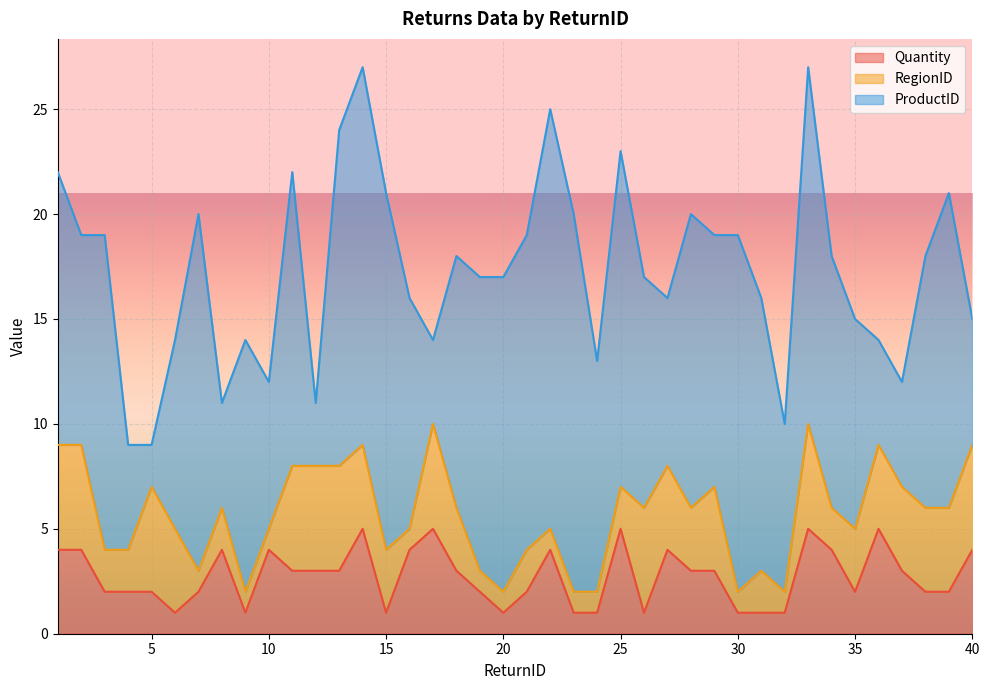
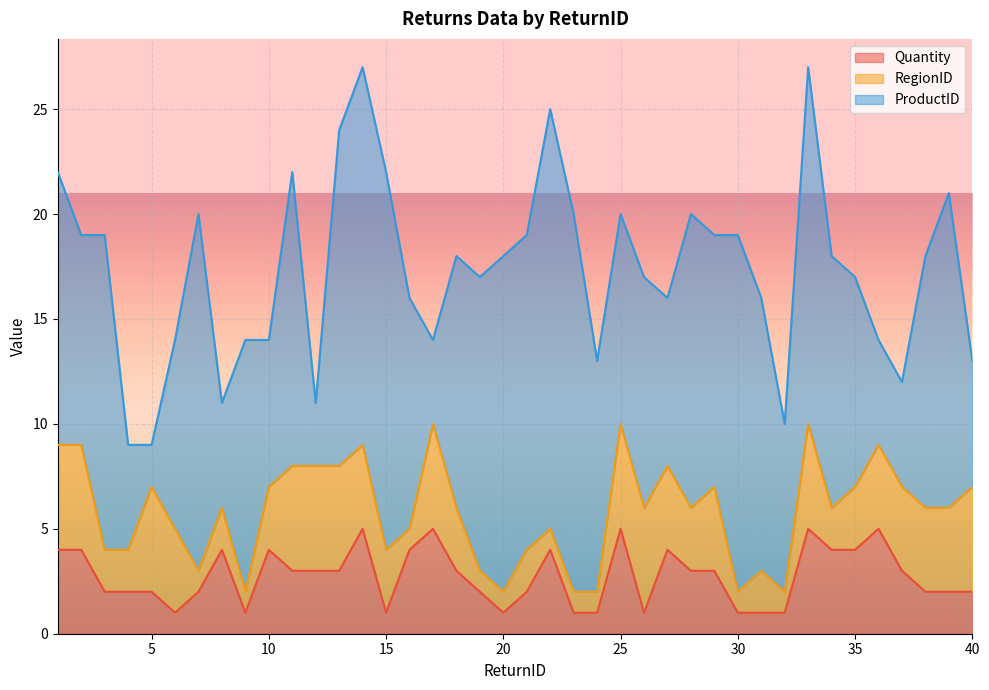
  {
    "Quantity": {
      "5": 2,
      "10": 4,
      "15": 1,
      "20": 1,
      "25": 5,
      "30": 1,
-     "35": 2,
-     "40": 4
+     "35": 4,
+     "40": 2
    },
    "RegionID": {
      "5": 7,
-     "10": 1,
+     "10": 3,
      "15": 4,
      "20": 2,
-     "25": 2,
+     "25": 5,
      "30": 2
    },
    "ProductID": {
      "5": 9,
-     "15": 17,
-     "20": 15,
-     "25": 16,
+     "15": 18,
+     "20": 16,
+     "25": 10,
      "30": 19
    }
  }
